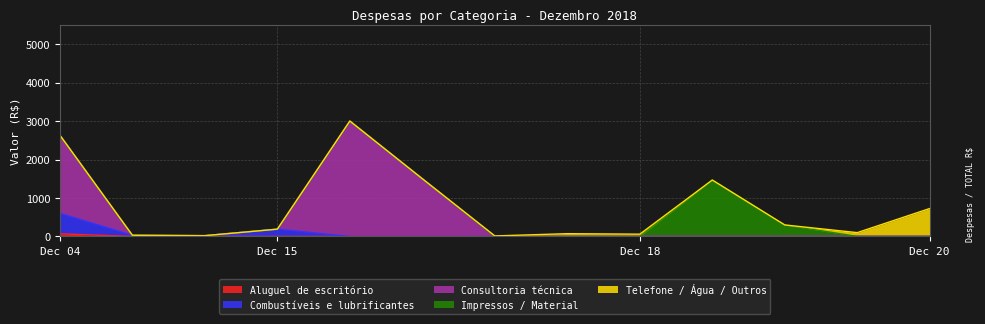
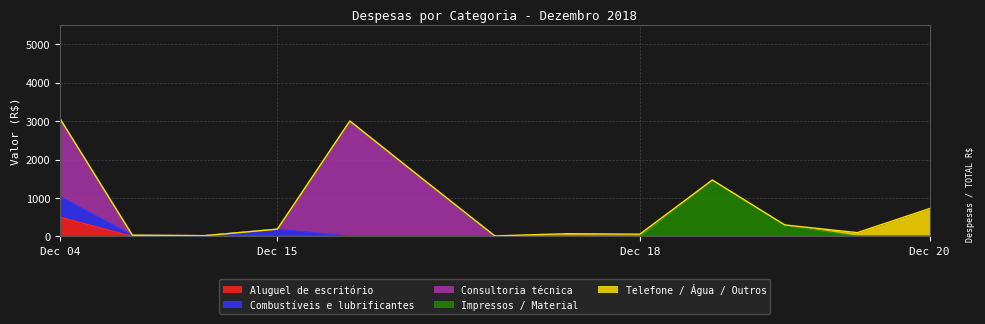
  {
    "Aluguel de escritório": {
-     "Dec 04": 100,
+     "Dec 04": 500,
      "Dec 15": 0
    },
    "Combustíveis e lubrificantes": {
      "Dec 04": 500
    },
    "Telefone / Água / Outros": {
      "Dec 20": 700
    }
  }
